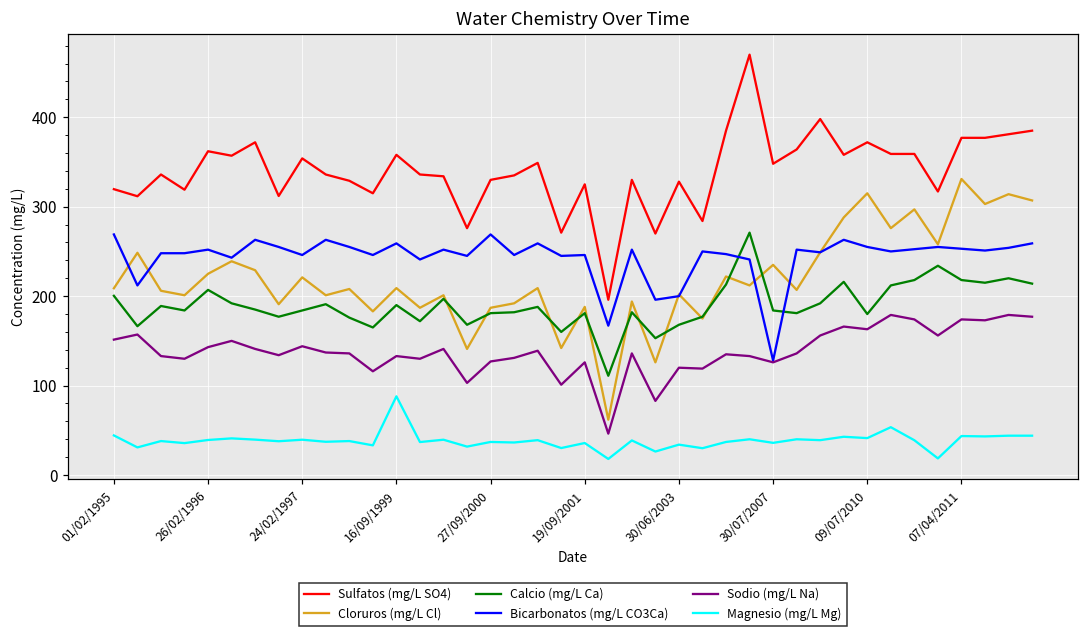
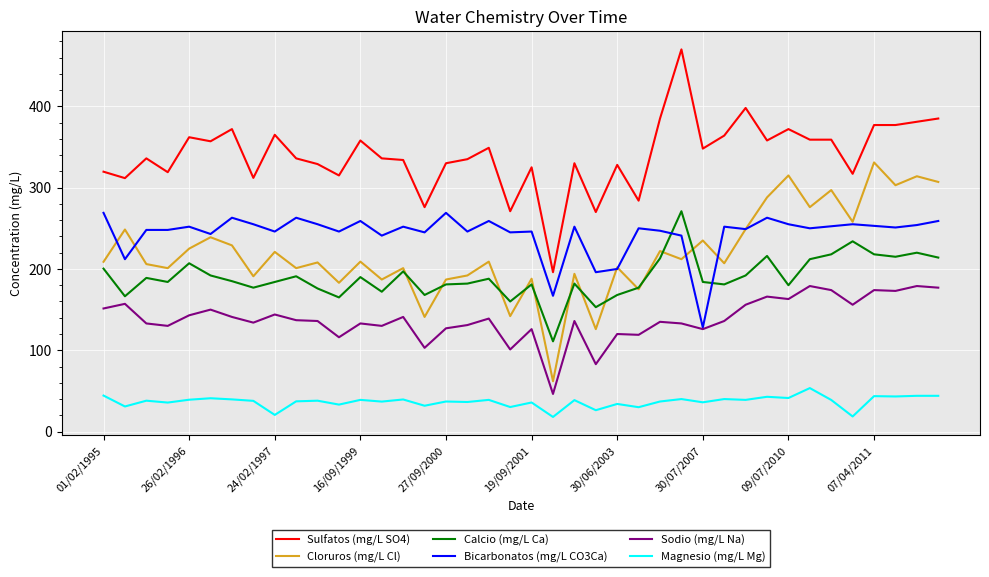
  {
    "Sulfatos (mg/L SO4)": {
      "01/02/1995": 320,
      "26/02/1996": 360,
-     "24/02/1997": 350,
+     "24/02/1997": 370,
      "16/09/1999": 360,
      "27/09/2000": 330,
      "19/09/2001": 330,
      "30/06/2003": 330,
      "30/07/2007": 350,
      "09/07/2010": 370,
      "07/04/2011": 380
    },
    "Cloruros (mg/L Cl)": {
      "01/02/1995": 210,
      "26/02/1996": 230,
      "24/02/1997": 220,
      "16/09/1999": 210,
      "27/09/2000": 190,
      "19/09/2001": 190,
      "30/07/2007": 240,
      "09/07/2010": 320,
      "07/04/2011": 330
    },
    "Calcio (mg/L Ca)": {
      "01/02/1995": 200,
      "26/02/1996": 210,
      "24/02/1997": 180,
      "16/09/1999": 190,
      "27/09/2000": 180,
      "19/09/2001": 180,
      "30/06/2003": 170,
      "30/07/2007": 180,
      "09/07/2010": 180,
      "07/04/2011": 220
    },
    "Bicarbonatos (mg/L CO3Ca)": {
      "01/02/1995": 270,
      "26/02/1996": 250,
      "24/02/1997": 250,
      "16/09/1999": 260,
      "27/09/2000": 270,
      "19/09/2001": 250,
      "09/07/2010": 260,
      "07/04/2011": 250
    },
    "Sodio (mg/L Na)": {
      "01/02/1995": 150,
      "26/02/1996": 140,
      "24/02/1997": 140,
      "16/09/1999": 130,
      "27/09/2000": 130,
      "19/09/2001": 130,
      "30/06/2003": 120,
      "09/07/2010": 160,
      "07/04/2011": 170
    },
    "Magnesio (mg/L Mg)": {
      "01/02/1995": 40,
      "26/02/1996": 40,
-     "24/02/1997": 40,
-     "16/09/1999": 90,
+     "24/02/1997": 20,
+     "16/09/1999": 40,
      "27/09/2000": 40,
      "19/09/2001": 40,
      "30/06/2003": 30,
      "30/07/2007": 40,
      "09/07/2010": 40,
      "07/04/2011": 40
    }
  }
